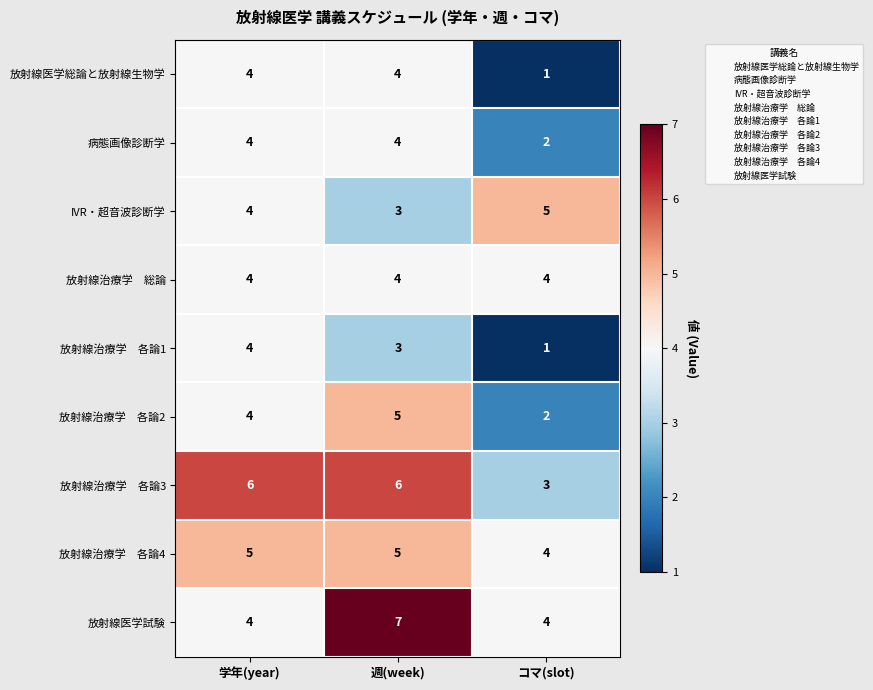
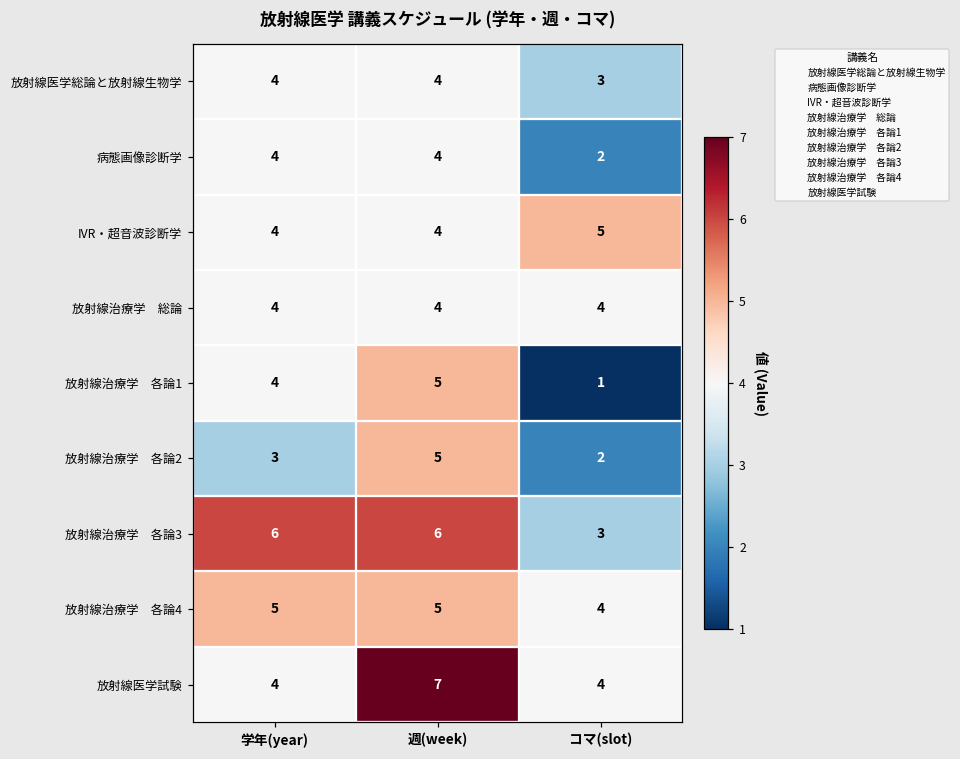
  {
    "放射線医学総論と放射線生物学": {
      "学年(year)": 4,
      "週(week)": 4,
-     "コマ(slot)": 1
+     "コマ(slot)": 3
    },
    "病態画像診断学": {
      "学年(year)": 4,
      "週(week)": 4,
      "コマ(slot)": 2
    },
    "IVR・超音波診断学": {
      "学年(year)": 4,
-     "週(week)": 3,
+     "週(week)": 4,
      "コマ(slot)": 5
    },
    "放射線治療学 総論": {
      "学年(year)": 4,
      "週(week)": 4,
      "コマ(slot)": 4
    },
    "放射線治療学 各論1": {
      "学年(year)": 4,
-     "週(week)": 3,
+     "週(week)": 5,
      "コマ(slot)": 1
    },
    "放射線治療学 各論2": {
-     "学年(year)": 4,
+     "学年(year)": 3,
      "週(week)": 5,
      "コマ(slot)": 2
    },
    "放射線治療学 各論3": {
      "学年(year)": 6,
      "週(week)": 6,
      "コマ(slot)": 3
    },
    "放射線治療学 各論4": {
      "学年(year)": 5,
      "週(week)": 5,
      "コマ(slot)": 4
    },
    "放射線医学試験": {
      "学年(year)": 4,
      "週(week)": 7,
      "コマ(slot)": 4
    }
  }
